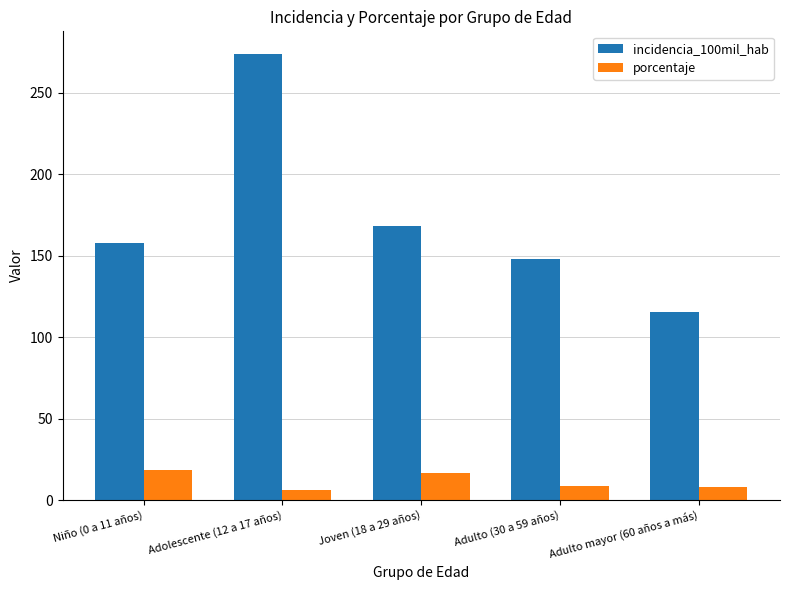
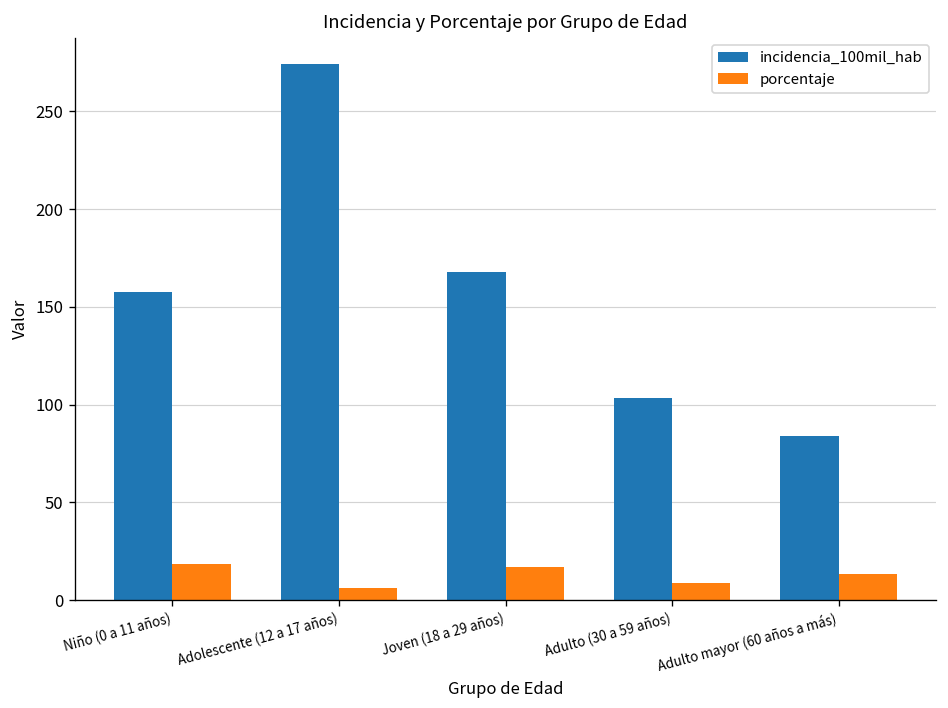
  {
    "incidencia_100mil_hab": {
      "Niño (0 a 11 años)": 158,
      "Adolescente (12 a 17 años)": 274,
      "Joven (18 a 29 años)": 168,
-     "Adulto (30 a 59 años)": 148,
-     "Adulto mayor (60 años a más)": 116
+     "Adulto (30 a 59 años)": 103,
+     "Adulto mayor (60 años a más)": 84
    },
    "porcentaje": {
      "Niño (0 a 11 años)": 18,
      "Adolescente (12 a 17 años)": 6,
      "Joven (18 a 29 años)": 17,
      "Adulto (30 a 59 años)": 9,
-     "Adulto mayor (60 años a más)": 8
+     "Adulto mayor (60 años a más)": 13
    }
  }
